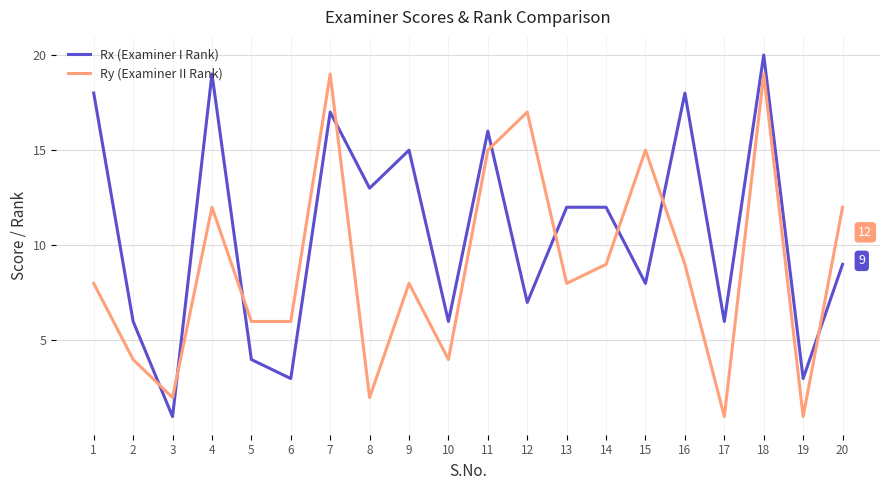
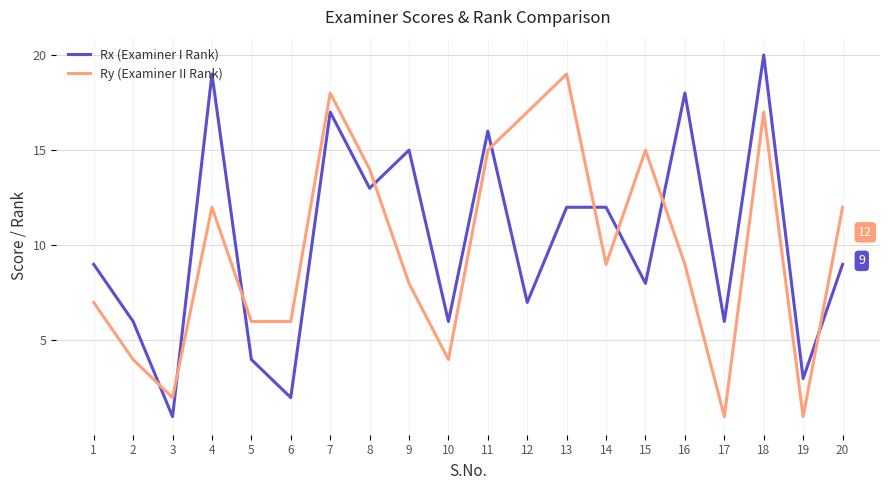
  {
    "Rx (Examiner I Rank)": {
-     "1": 18,
+     "1": 9,
      "2": 6,
      "3": 1,
      "4": 19,
      "5": 4,
-     "6": 3,
+     "6": 2,
      "7": 17,
      "8": 13,
      "9": 15,
      "10": 6,
      "11": 16,
      "12": 7,
      "13": 12,
      "14": 12,
      "15": 8,
      "16": 18,
      "17": 6,
      "18": 20,
      "19": 3
    },
    "Ry (Examiner II Rank)": {
-     "1": 8,
+     "1": 7,
      "2": 4,
      "3": 2,
      "4": 12,
      "5": 6,
      "6": 6,
-     "7": 19,
-     "8": 2,
+     "7": 18,
+     "8": 14,
      "9": 8,
      "10": 4,
      "11": 15,
      "12": 17,
-     "13": 8,
+     "13": 19,
      "14": 9,
      "15": 15,
      "16": 9,
      "17": 1,
-     "18": 19,
+     "18": 17,
      "19": 1
    }
  }
